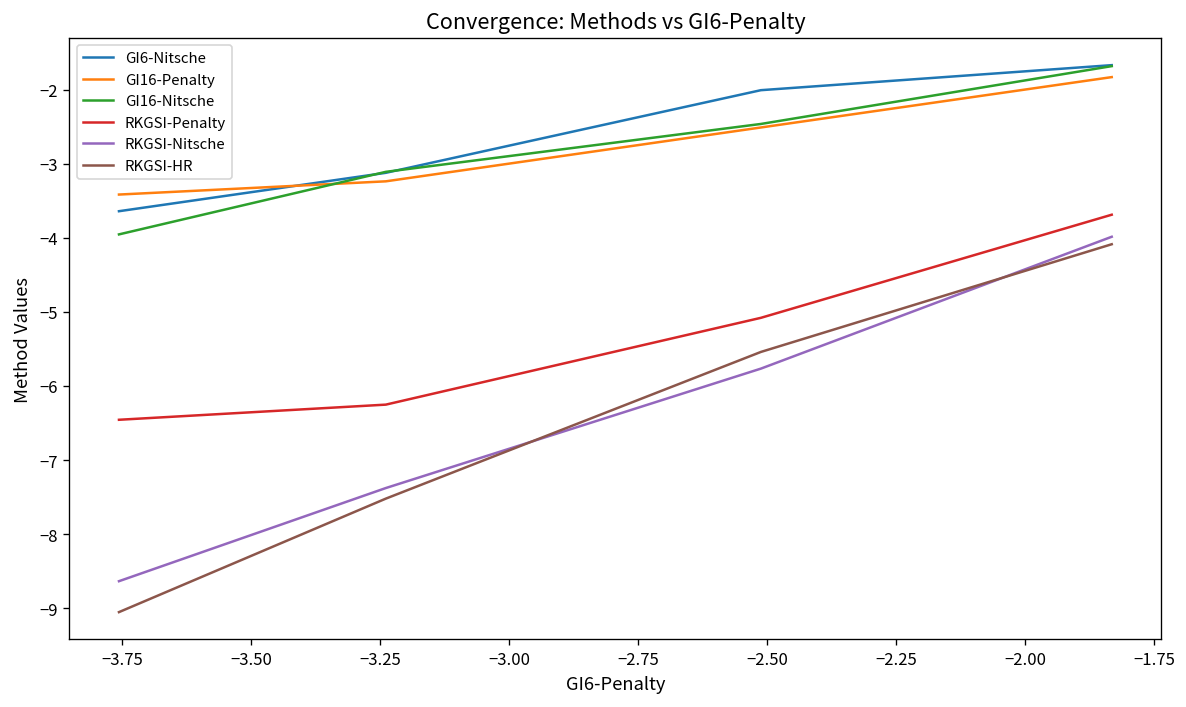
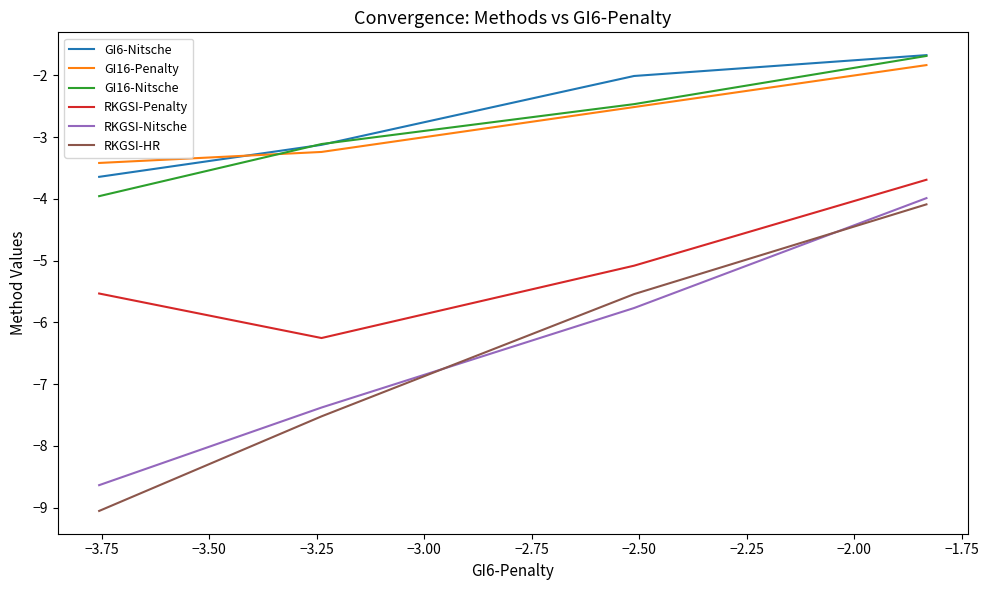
  {
    "GI6-Nitsche": {
      "−3.75": -3.6
    },
    "GI16-Penalty": {
      "−3.75": -3.4
    },
    "GI16-Nitsche": {
      "−3.75": -4.0
    },
    "RKGSI-Penalty": {
-     "−3.75": -6.5
+     "−3.75": -5.5
    },
    "RKGSI-Nitsche": {
      "−3.75": -8.6
    },
    "RKGSI-HR": {
      "−3.75": -9.1
    }
  }
